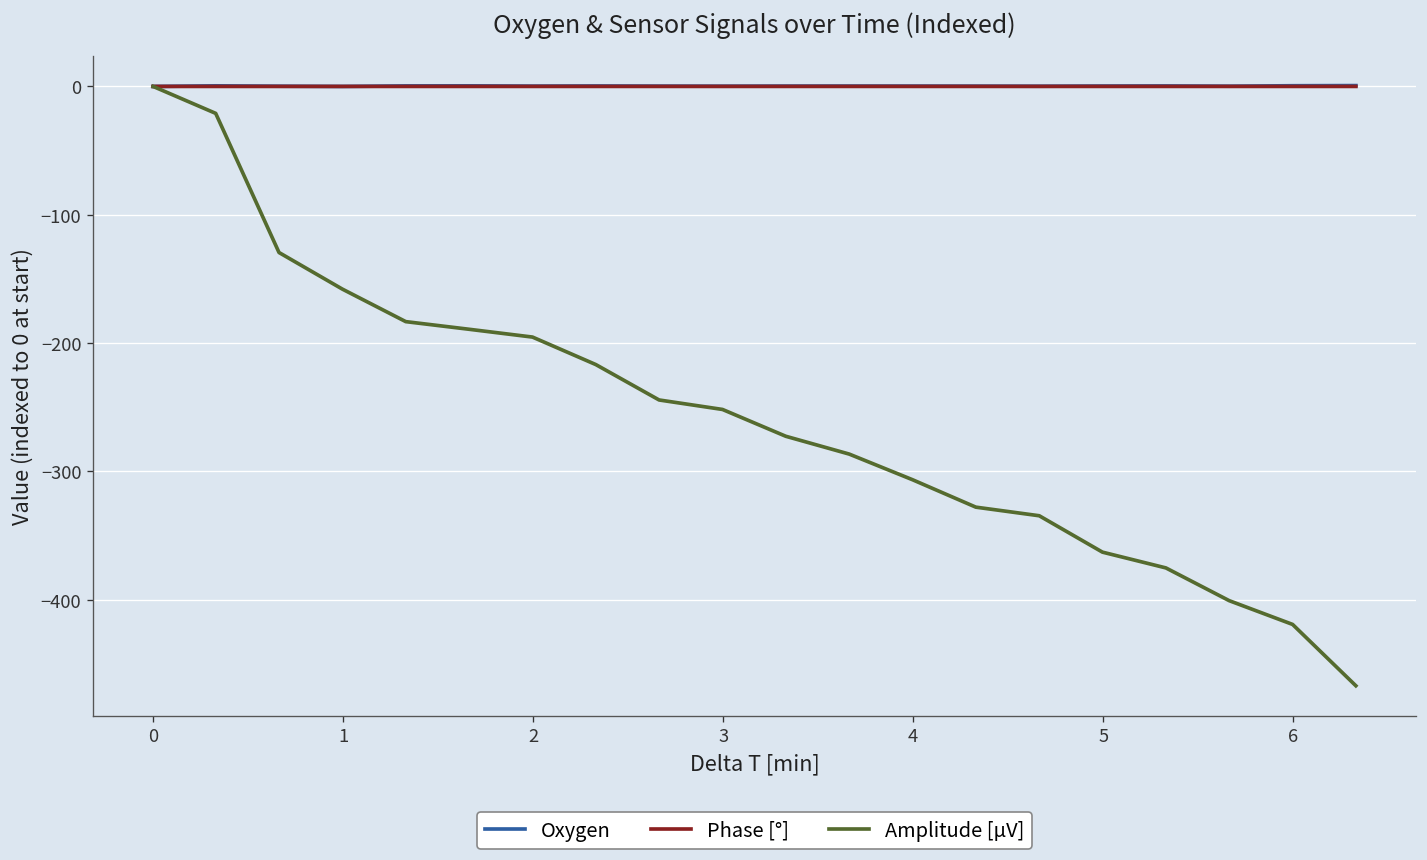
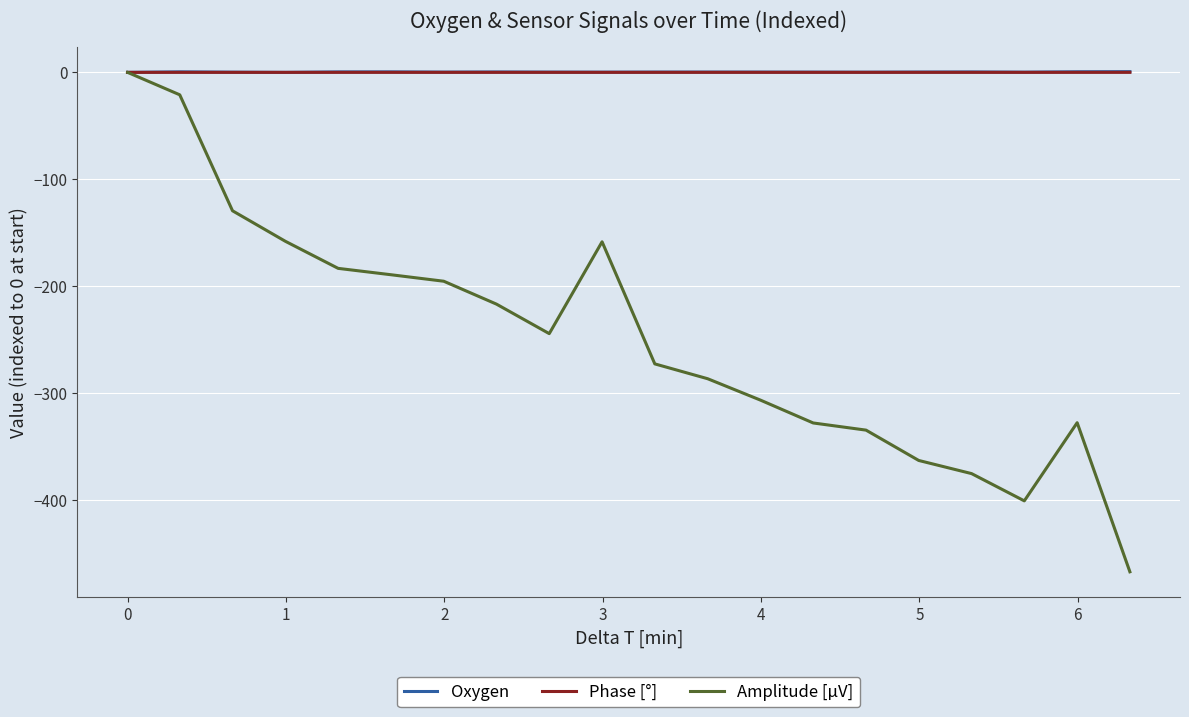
  {
    "Amplitude [µV]": {
      "1": -158,
      "2": -195,
-     "3": -252,
+     "3": -158,
      "4": -306,
      "5": -363,
-     "6": -419
+     "6": -328
    }
  }
